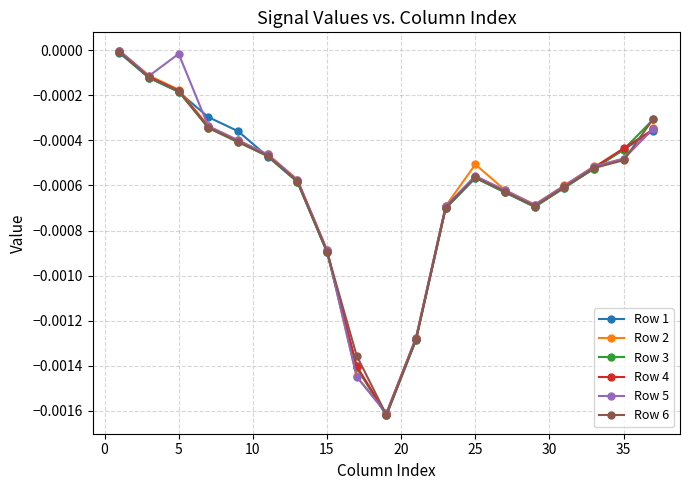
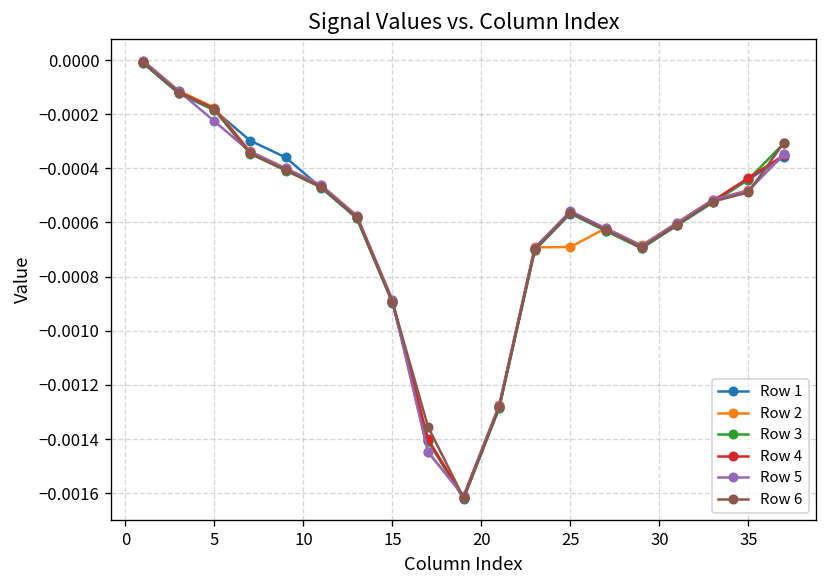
  {
    "Row 2": {
-     "25": -0.00051
+     "25": -0.00069
    },
    "Row 5": {
-     "5": -0.00002
+     "5": -0.00023
    }
  }
